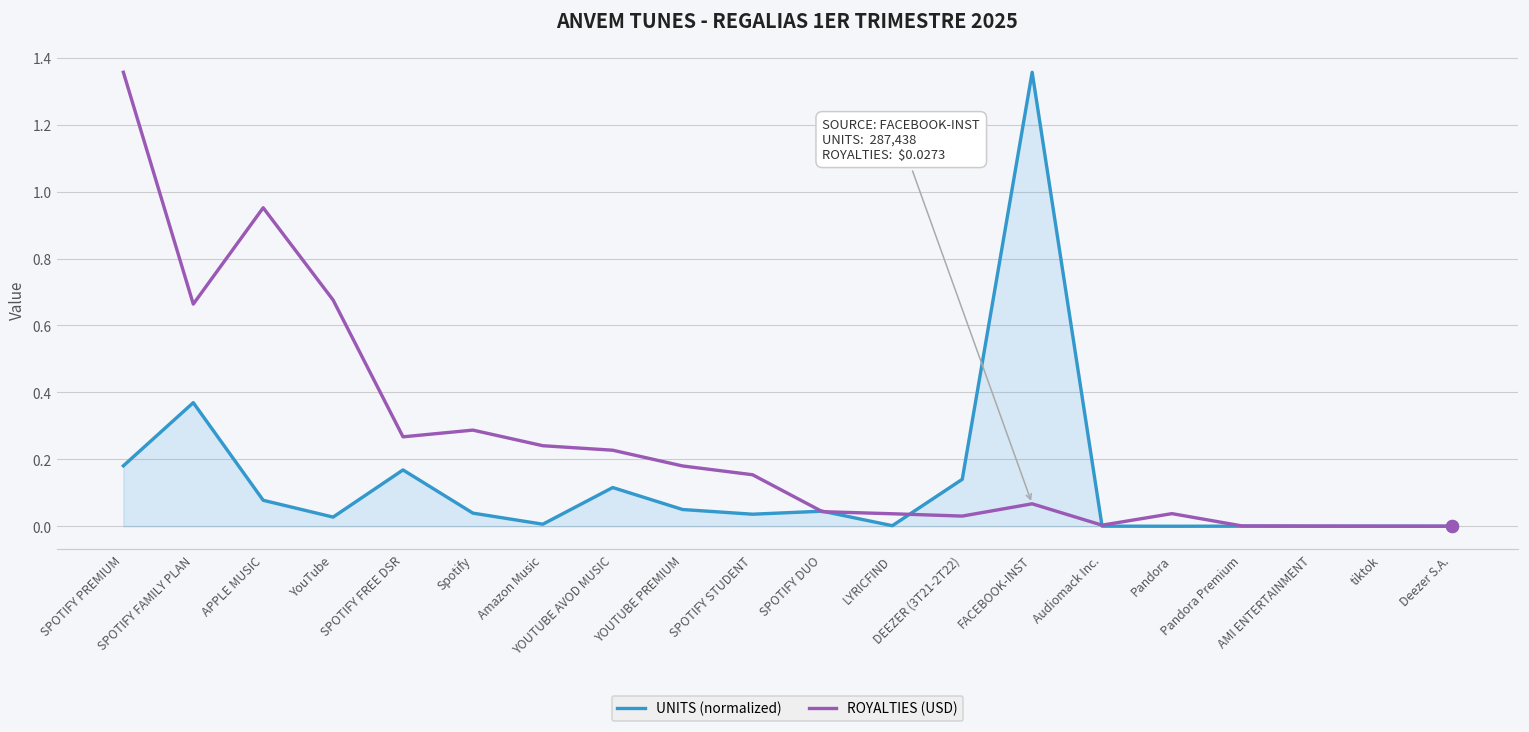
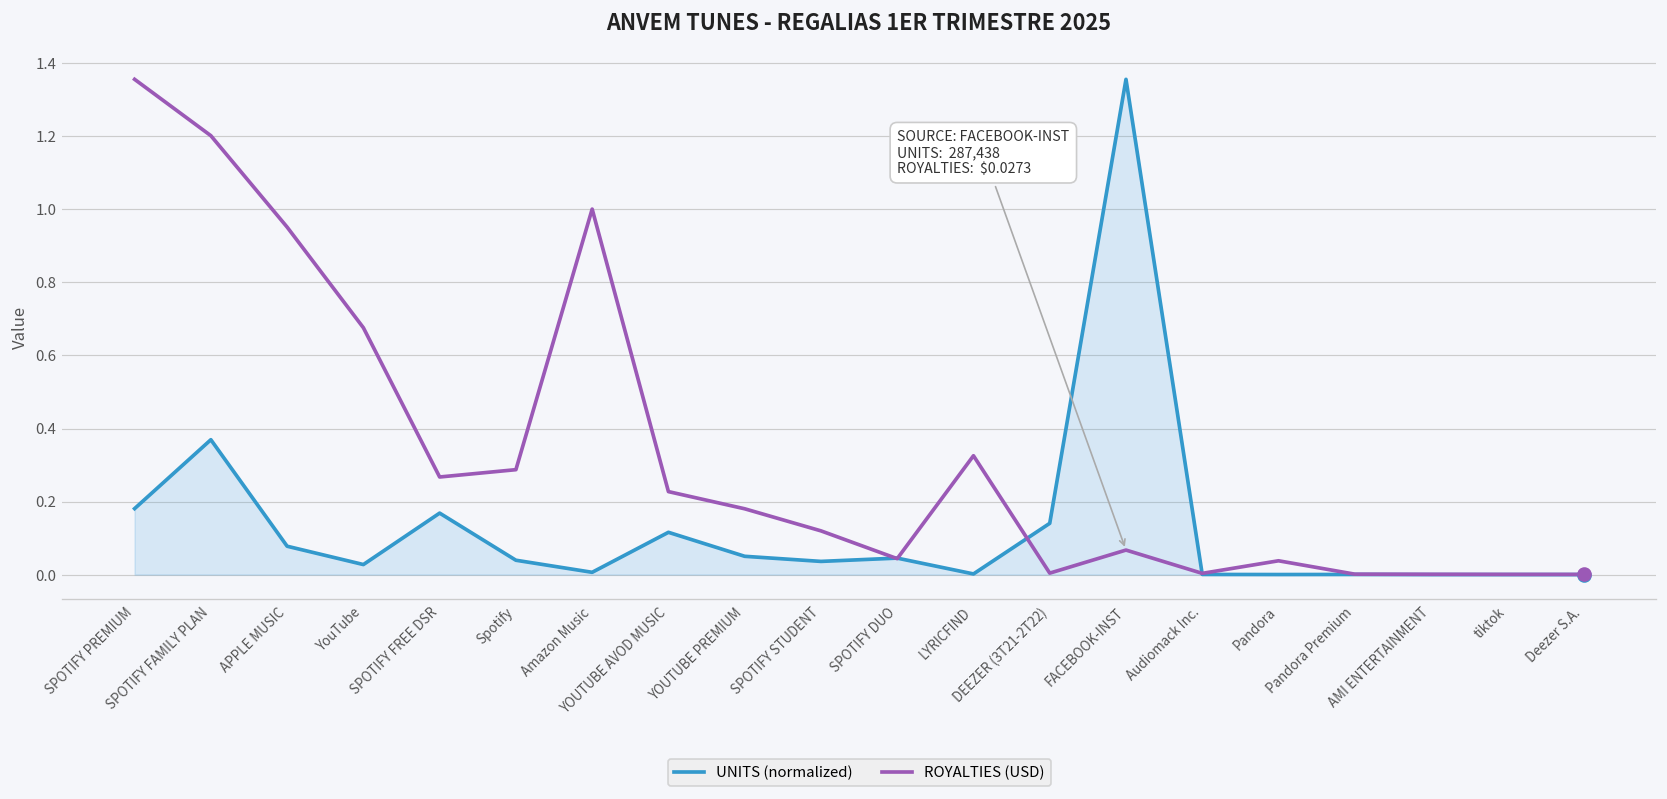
  {
    "ROYALTIES (USD)": {
      "SPOTIFY PREMIUM": 1.36,
-     "SPOTIFY FAMILY PLAN": 0.66,
+     "SPOTIFY FAMILY PLAN": 1.20,
      "APPLE MUSIC": 0.95,
      "YouTube": 0.68,
      "SPOTIFY FREE DSR": 0.27,
      "Spotify": 0.29,
-     "Amazon Music": 0.24,
+     "Amazon Music": 1.00,
      "YOUTUBE AVOD MUSIC": 0.23,
      "YOUTUBE PREMIUM": 0.18,
-     "SPOTIFY STUDENT": 0.15,
-     "LYRICFIND": 0.04,
-     "DEEZER (3T21-2T22)": 0.03,
+     "SPOTIFY STUDENT": 0.12,
+     "LYRICFIND": 0.33,
+     "DEEZER (3T21-2T22)": 0.00,
      "FACEBOOK-INST": 0.07,
      "Pandora": 0.04
    }
  }
